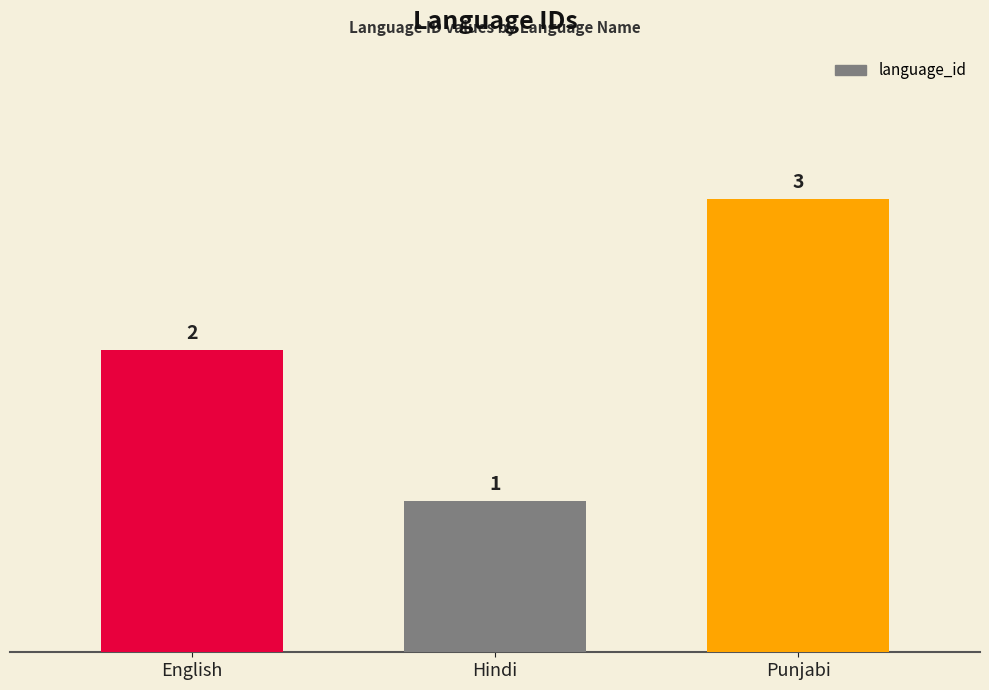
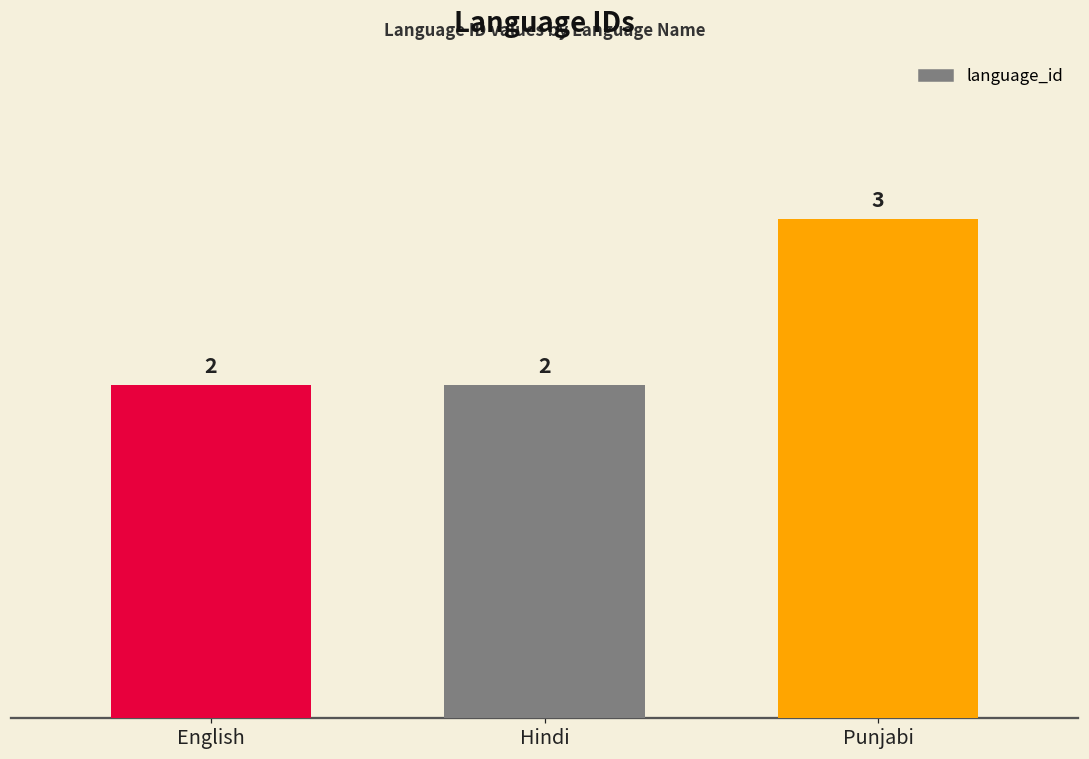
  {
    "English": 2,
-   "Hindi": 1,
+   "Hindi": 2,
    "Punjabi": 3
  }
